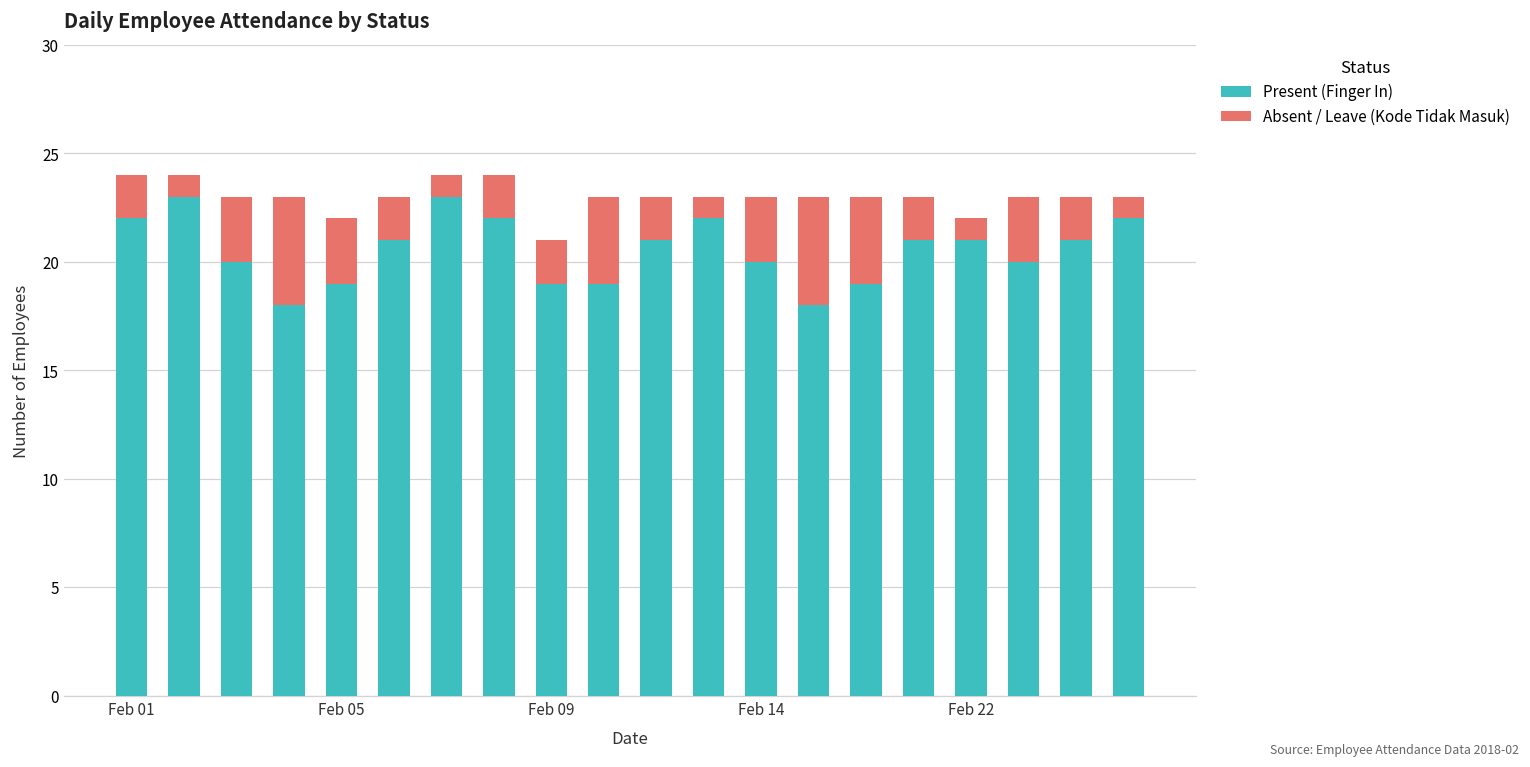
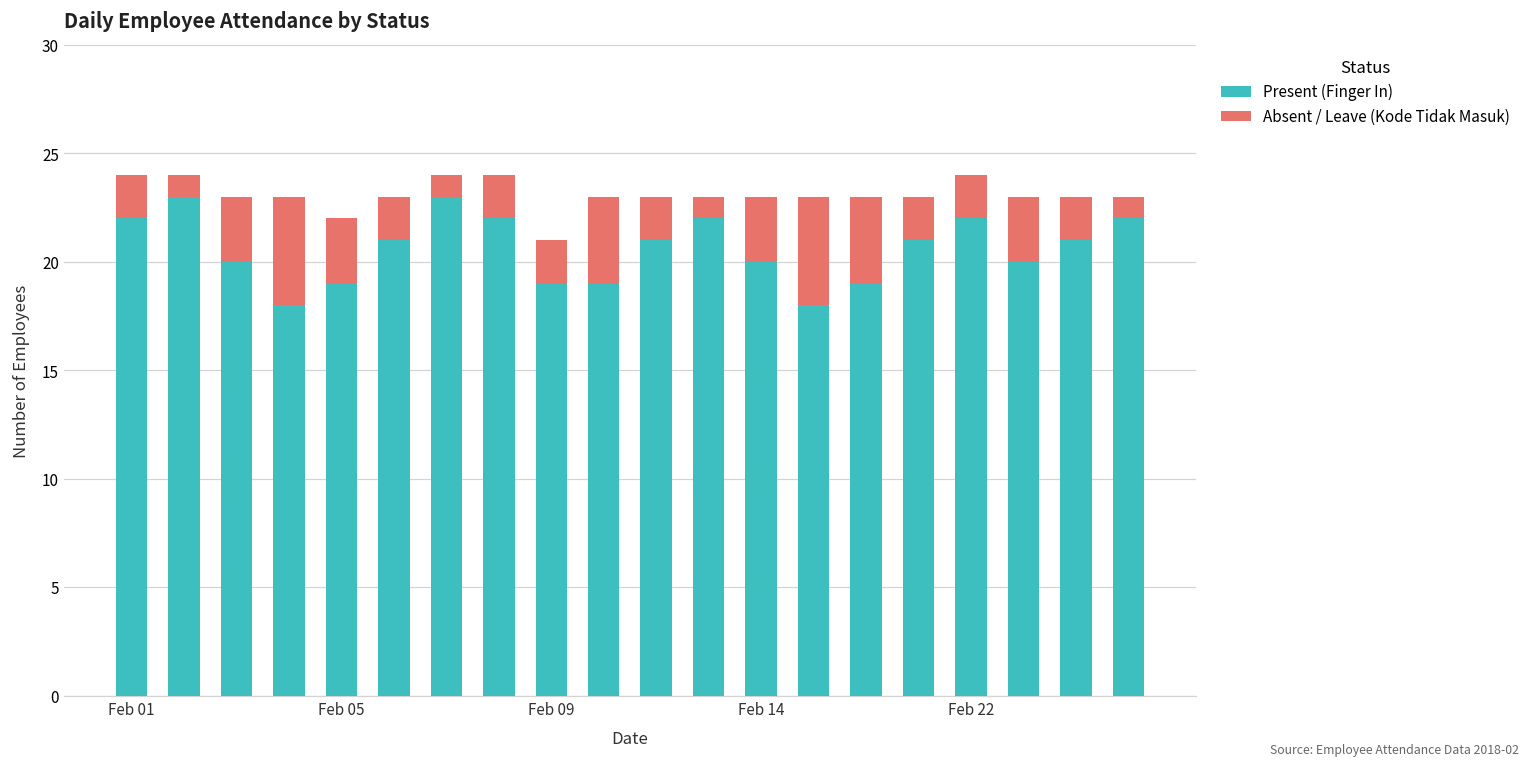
  {
    "Present (Finger In)": {
      "Feb 01": 22,
      "Feb 05": 19,
      "Feb 09": 19,
      "Feb 14": 20,
-     "Feb 22": 21
+     "Feb 22": 22
    },
    "Absent / Leave (Kode Tidak Masuk)": {
      "Feb 01": 2,
      "Feb 05": 3,
      "Feb 09": 2,
      "Feb 14": 3,
-     "Feb 22": 1
+     "Feb 22": 2
    }
  }
